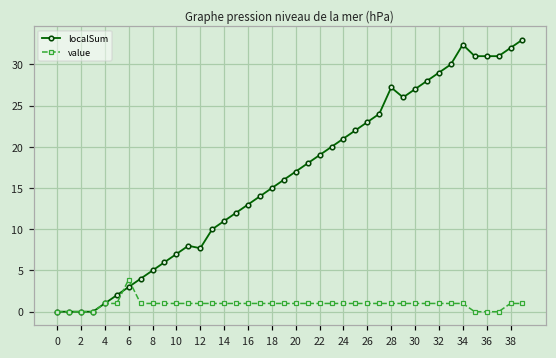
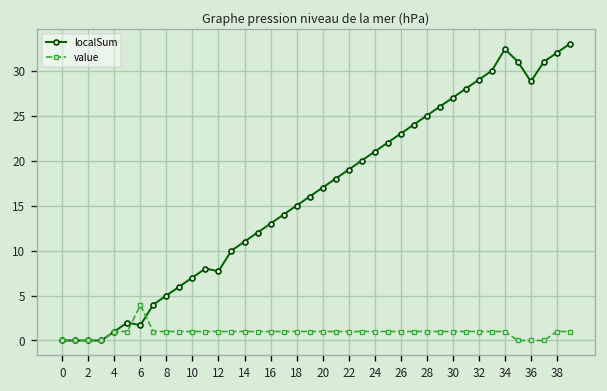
  {
    "localSum": {
-     "6": 3,
+     "6": 2,
      "8": 5,
      "10": 7,
      "12": 8,
      "14": 11,
      "16": 13,
      "18": 15,
      "20": 17,
      "22": 19,
      "24": 21,
      "26": 23,
-     "28": 27,
+     "28": 25,
      "30": 27,
      "32": 29,
      "34": 32,
-     "36": 31,
+     "36": 29,
      "38": 32
    },
    "value": {
      "6": 4,
      "8": 1,
      "10": 1,
      "12": 1,
      "14": 1,
      "16": 1,
      "18": 1,
      "20": 1,
      "22": 1,
      "24": 1,
      "26": 1,
      "28": 1,
      "30": 1,
      "32": 1,
      "34": 1,
      "36": 0,
      "38": 1
    }
  }
